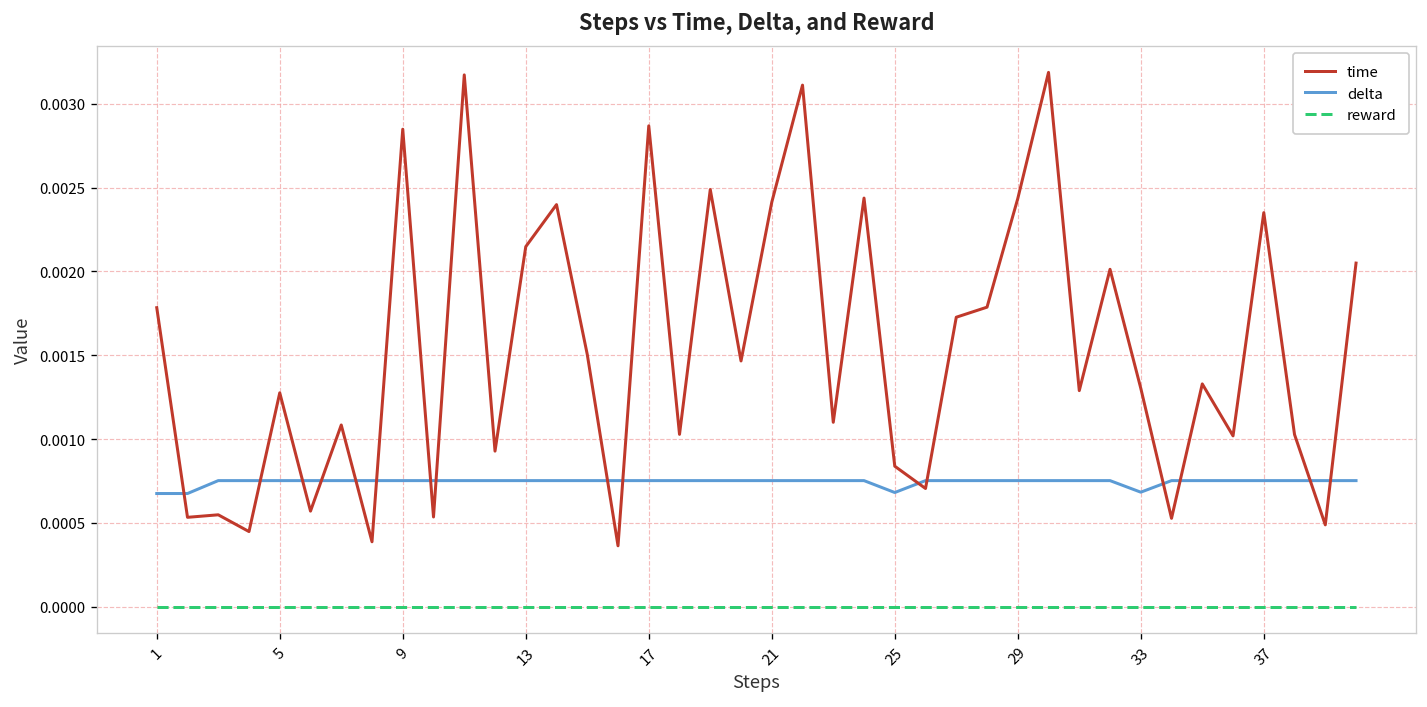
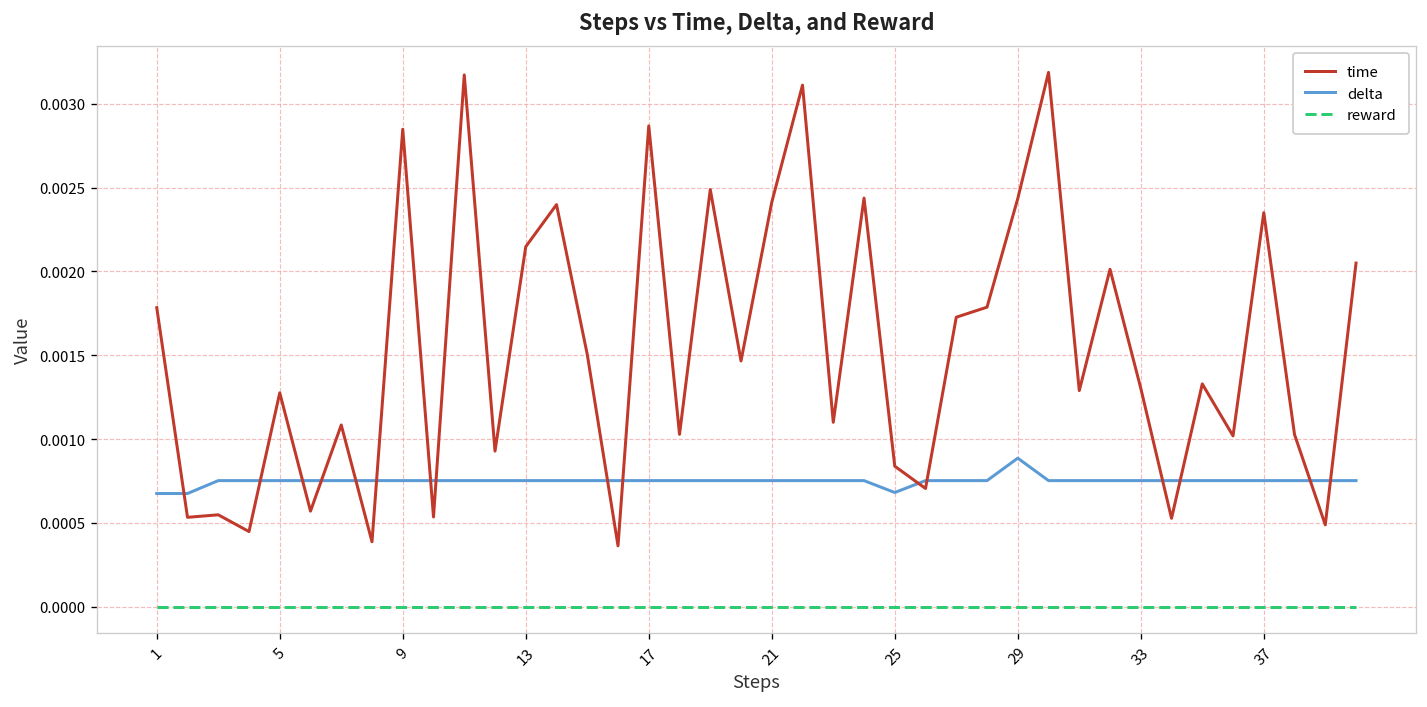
  {
    "time": {
      "1": 0.00178,
      "5": 0.00128,
      "9": 0.00285,
      "13": 0.00215,
      "17": 0.00287,
      "21": 0.00241,
      "25": 0.00084,
      "29": 0.00244,
      "33": 0.00130,
      "37": 0.00235
    },
    "delta": {
      "1": 0.00068,
      "5": 0.00075,
      "9": 0.00075,
      "13": 0.00075,
      "17": 0.00075,
      "21": 0.00075,
      "25": 0.00068,
-     "29": 0.00075,
-     "33": 0.00068,
+     "29": 0.00089,
+     "33": 0.00075,
      "37": 0.00075
    },
    "reward": {
      "1": 0.00000,
      "5": 0.00000,
      "9": 0.00000,
      "13": 0.00000,
      "17": 0.00000,
      "21": 0.00000,
      "25": 0.00000,
      "29": 0.00000,
      "33": 0.00000,
      "37": 0.00000
    }
  }
